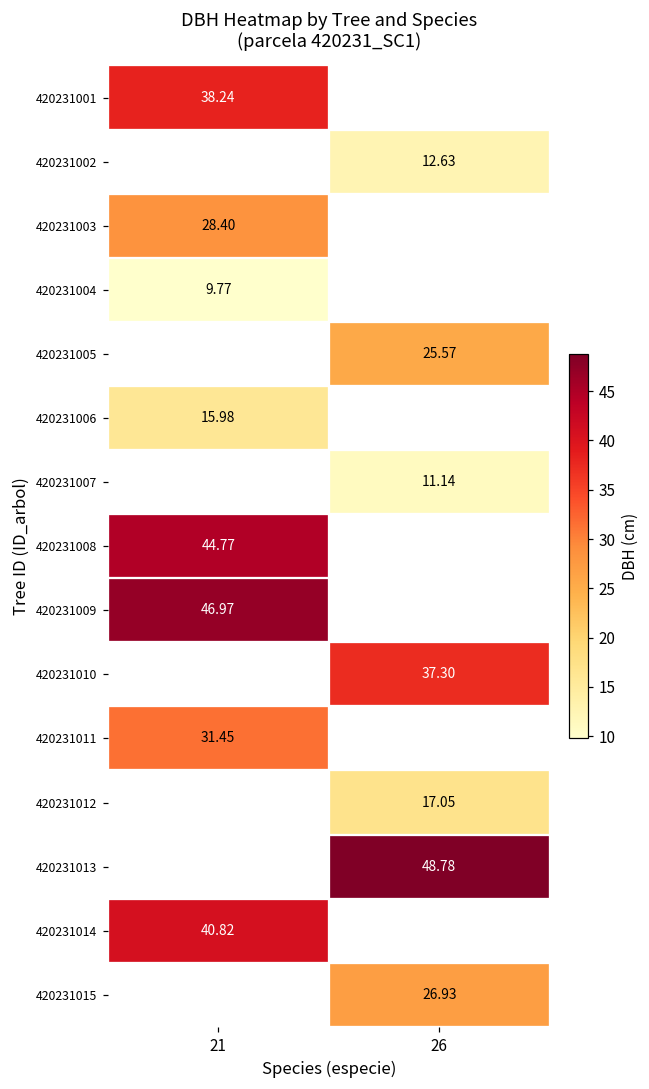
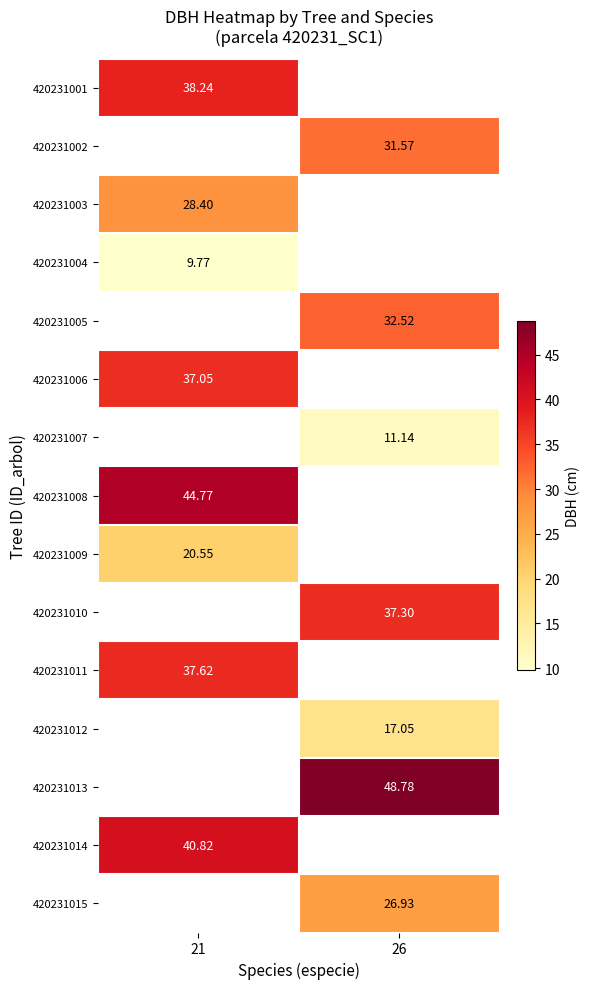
  {
    "420231001": {
      "21": 38.24
    },
    "420231002": {
-     "26": 12.63
+     "26": 31.57
    },
    "420231003": {
      "21": 28.40
    },
    "420231004": {
      "21": 9.77
    },
    "420231005": {
-     "26": 25.57
+     "26": 32.52
    },
    "420231006": {
-     "21": 15.98
+     "21": 37.05
    },
    "420231007": {
      "26": 11.14
    },
    "420231008": {
      "21": 44.77
    },
    "420231009": {
-     "21": 46.97
+     "21": 20.55
    },
    "420231010": {
      "26": 37.30
    },
    "420231011": {
-     "21": 31.45
+     "21": 37.62
    },
    "420231012": {
      "26": 17.05
    },
    "420231013": {
      "26": 48.78
    },
    "420231014": {
      "21": 40.82
    },
    "420231015": {
      "26": 26.93
    }
  }
